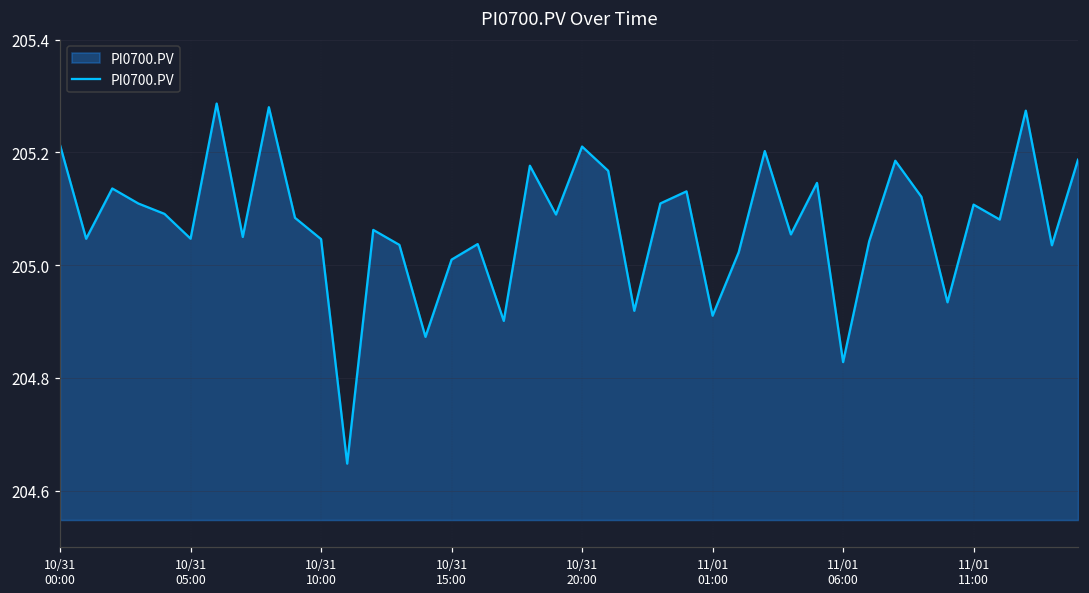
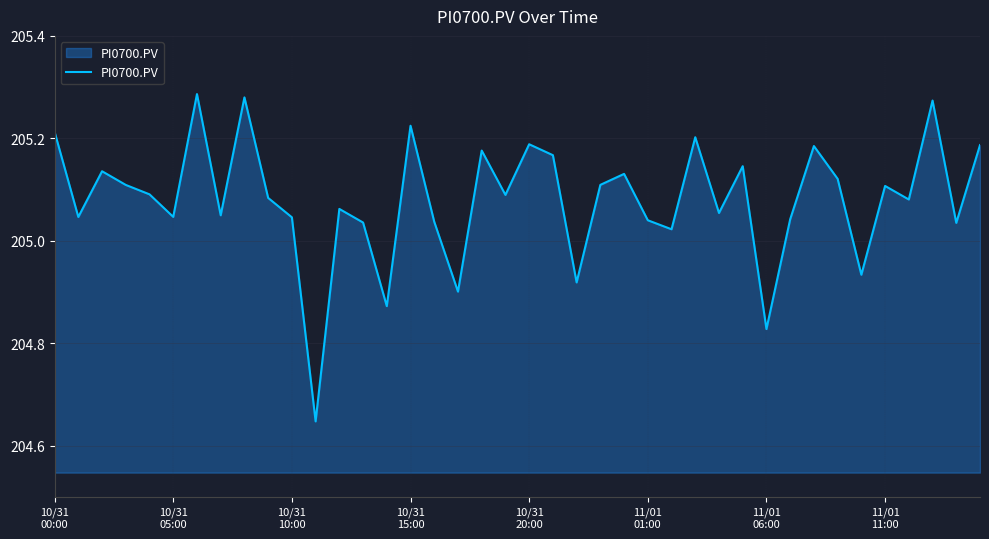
  {
    "10/31 00:00": 205.21,
    "10/31 05:00": 205.05,
    "10/31 10:00": 205.05,
-   "10/31 15:00": 205.01,
-   "10/31 20:00": 205.21,
-   "11/01 01:00": 204.91,
+   "10/31 15:00": 205.22,
+   "10/31 20:00": 205.19,
+   "11/01 01:00": 205.04,
    "11/01 06:00": 204.83,
    "11/01 11:00": 205.11
  }
